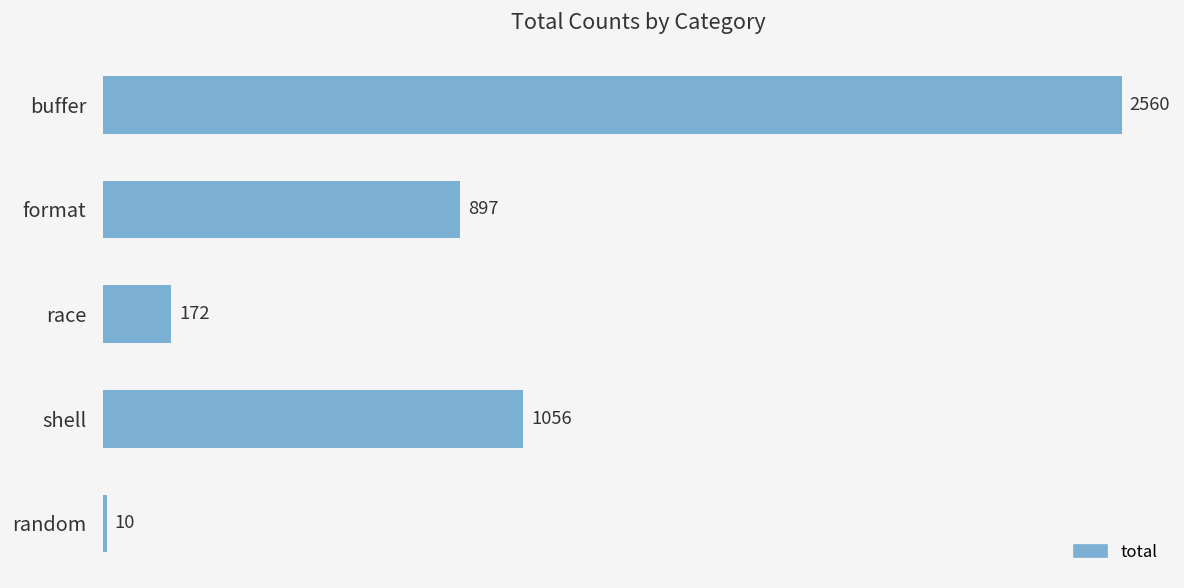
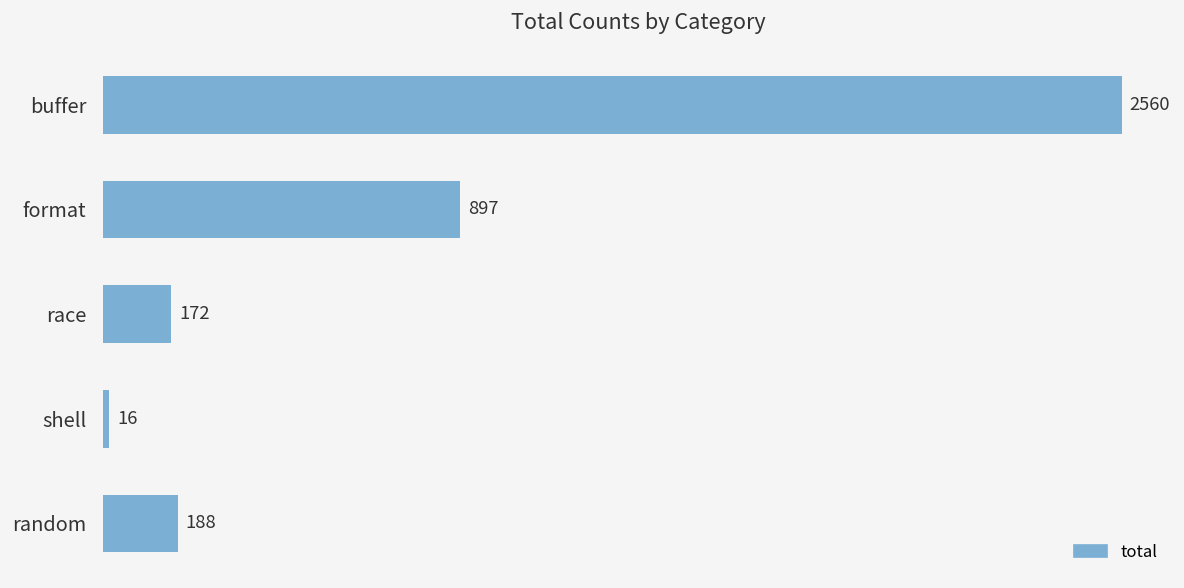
  {
    "buffer": 2560,
    "format": 897,
    "race": 172,
-   "shell": 1056,
-   "random": 10
+   "shell": 16,
+   "random": 188
  }
